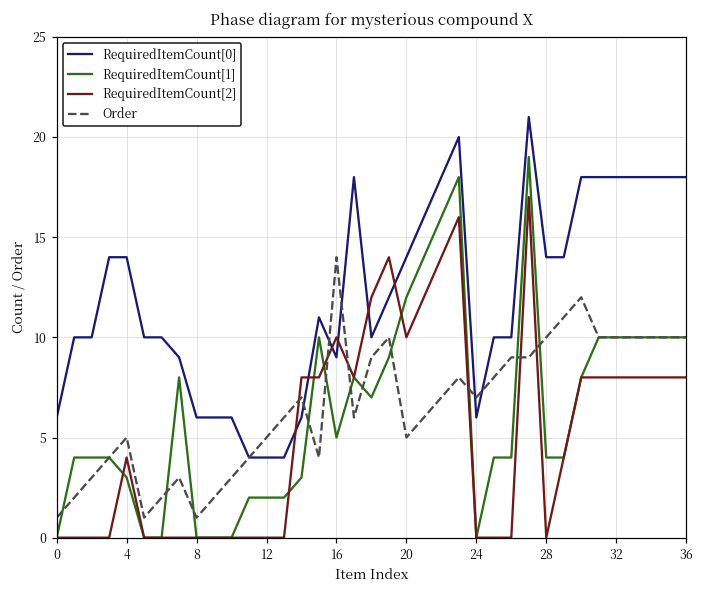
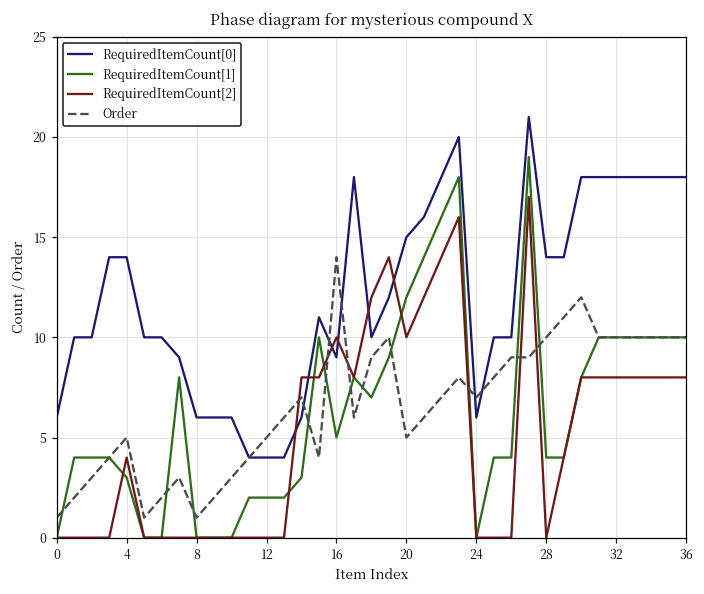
  {
    "RequiredItemCount[0]": {
      "0": 6,
      "4": 14,
      "8": 6,
      "12": 4,
      "16": 9,
-     "20": 14,
+     "20": 15,
      "24": 6,
      "28": 14,
      "32": 18,
      "36": 18
    },
    "RequiredItemCount[1]": {
      "4": 3,
      "12": 2,
      "16": 5,
      "20": 12,
      "28": 4
    },
    "RequiredItemCount[2]": {
      "4": 4,
      "12": 0,
      "16": 10,
      "20": 10,
      "28": 0,
      "32": 8,
      "36": 8
    },
    "Order": {
      "0": 1,
      "4": 5,
      "8": 1,
      "12": 5,
      "16": 14,
      "20": 5,
      "24": 7,
      "28": 10
    }
  }
